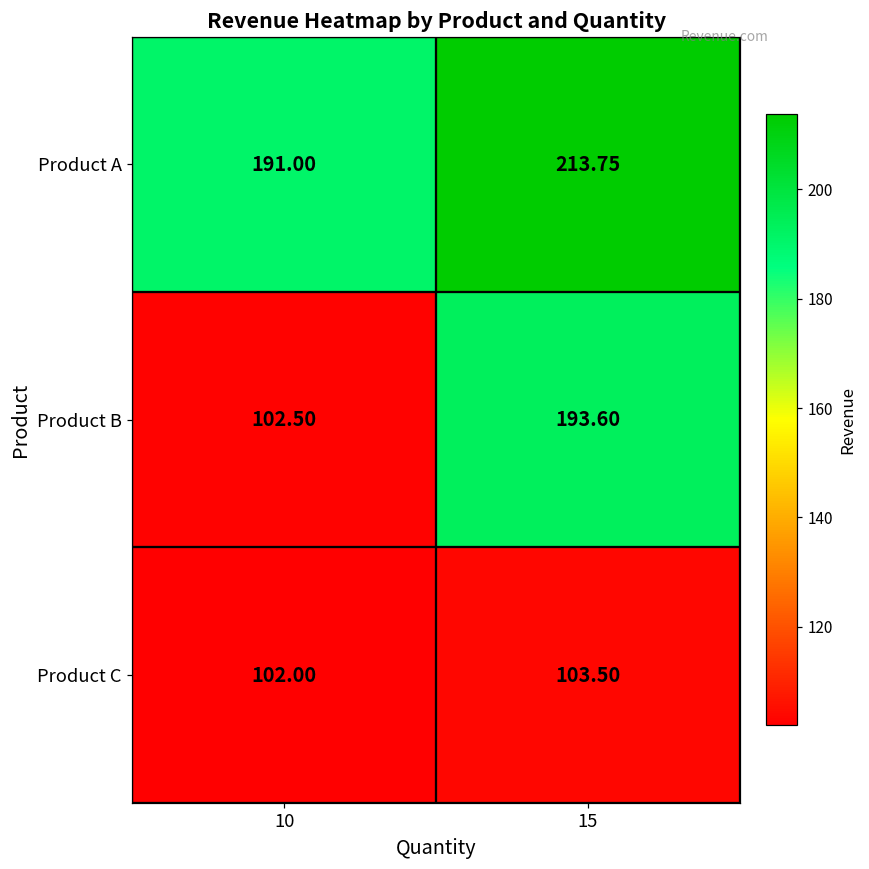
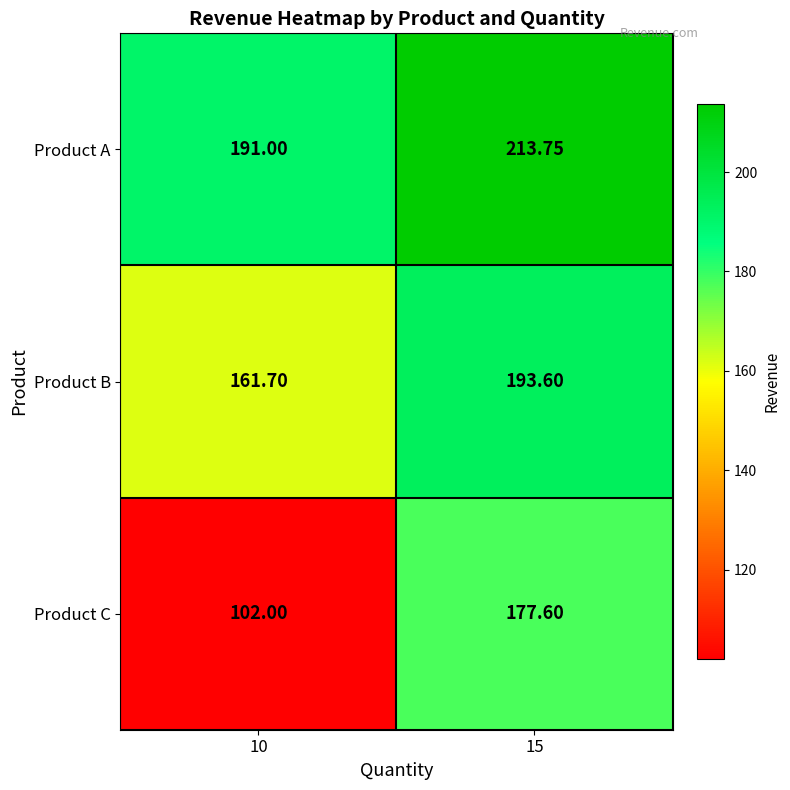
  {
    "Product A": {
      "10": 191.00,
      "15": 213.75
    },
    "Product B": {
-     "10": 102.50,
+     "10": 161.70,
      "15": 193.60
    },
    "Product C": {
      "10": 102.00,
-     "15": 103.50
+     "15": 177.60
    }
  }
